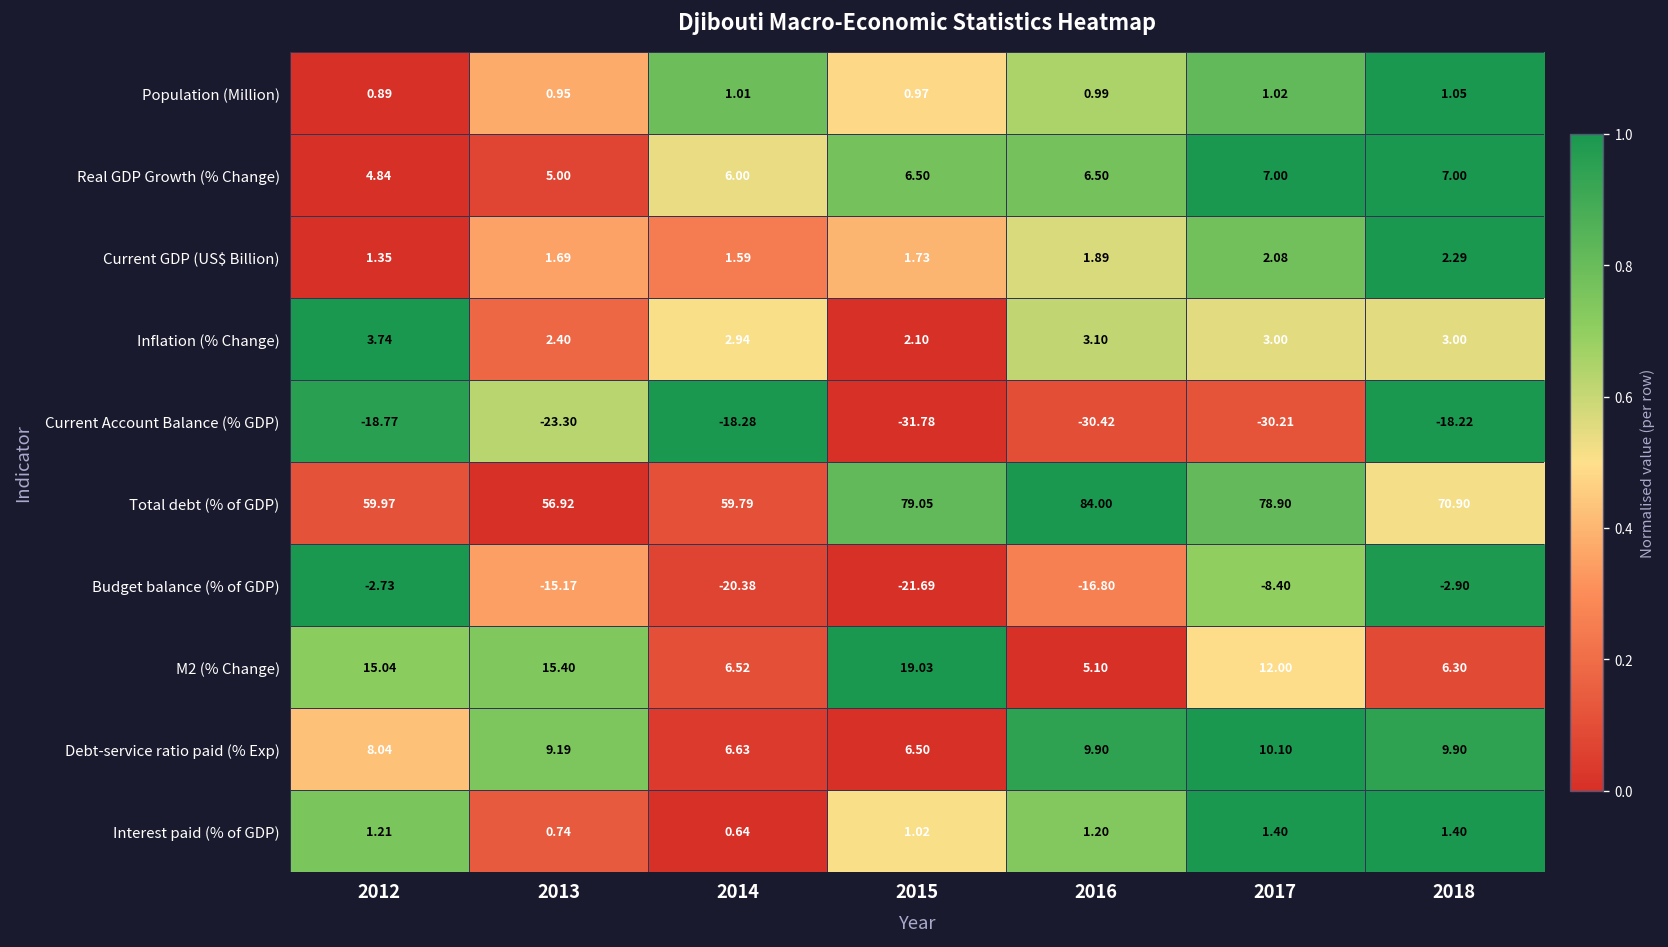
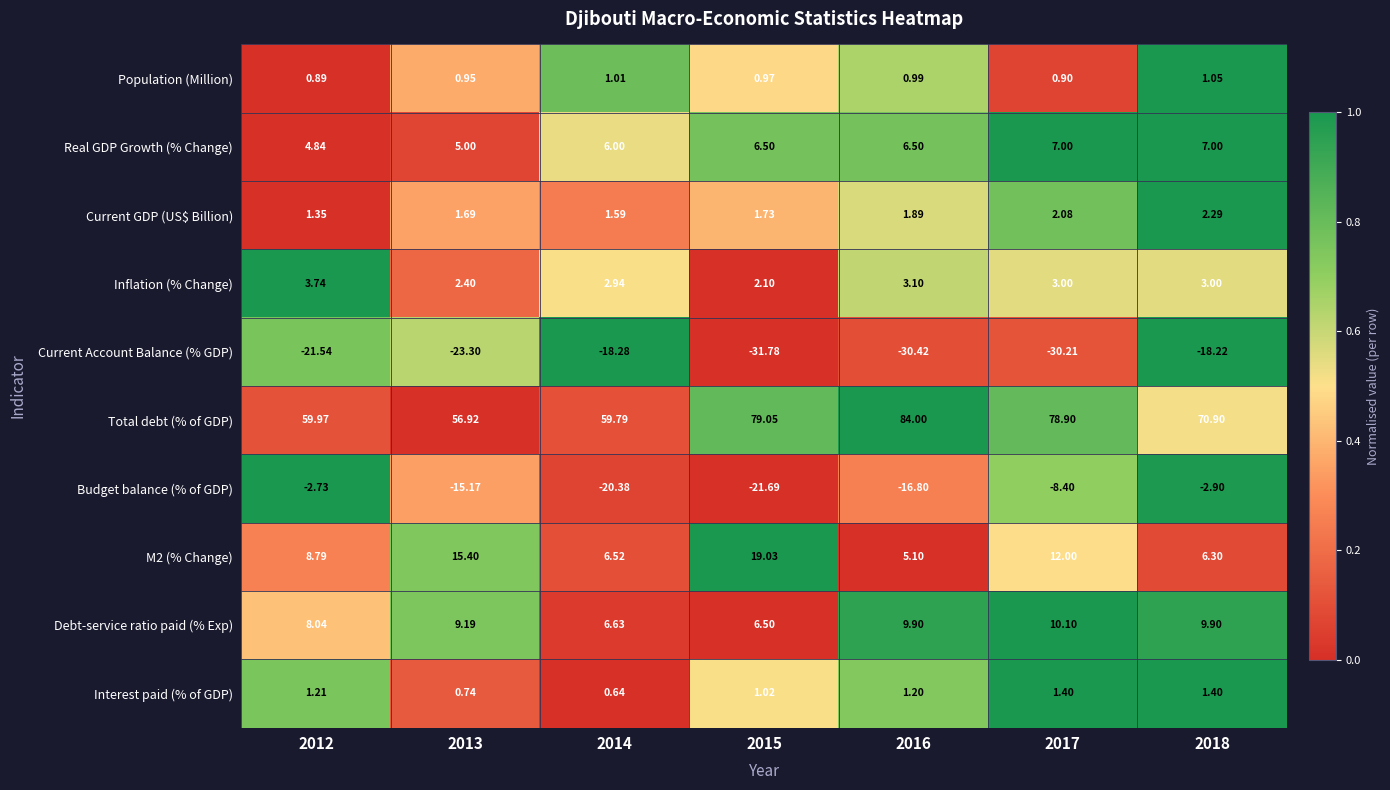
  {
    "Population (Million)": {
      "2012": 0.89,
      "2013": 0.95,
      "2014": 1.01,
      "2015": 0.97,
      "2016": 0.99,
-     "2017": 1.02,
+     "2017": 0.90,
      "2018": 1.05
    },
    "Real GDP Growth (% Change)": {
      "2012": 4.84,
      "2013": 5.00,
      "2014": 6.00,
      "2015": 6.50,
      "2016": 6.50,
      "2017": 7.00,
      "2018": 7.00
    },
    "Current GDP (US$ Billion)": {
      "2012": 1.35,
      "2013": 1.69,
      "2014": 1.59,
      "2015": 1.73,
      "2016": 1.89,
      "2017": 2.08,
      "2018": 2.29
    },
    "Inflation (% Change)": {
      "2012": 3.74,
      "2013": 2.40,
      "2014": 2.94,
      "2015": 2.10,
      "2016": 3.10,
      "2017": 3.00,
      "2018": 3.00
    },
    "Current Account Balance (% GDP)": {
-     "2012": -18.77,
+     "2012": -21.54,
      "2013": -23.30,
      "2014": -18.28,
      "2015": -31.78,
      "2016": -30.42,
      "2017": -30.21,
      "2018": -18.22
    },
    "Total debt (% of GDP)": {
      "2012": 59.97,
      "2013": 56.92,
      "2014": 59.79,
      "2015": 79.05,
      "2016": 84.00,
      "2017": 78.90,
      "2018": 70.90
    },
    "Budget balance (% of GDP)": {
      "2012": -2.73,
      "2013": -15.17,
      "2014": -20.38,
      "2015": -21.69,
      "2016": -16.80,
      "2017": -8.40,
      "2018": -2.90
    },
    "M2 (% Change)": {
-     "2012": 15.04,
+     "2012": 8.79,
      "2013": 15.40,
      "2014": 6.52,
      "2015": 19.03,
      "2016": 5.10,
      "2017": 12.00,
      "2018": 6.30
    },
    "Debt-service ratio paid (% Exp)": {
      "2012": 8.04,
      "2013": 9.19,
      "2014": 6.63,
      "2015": 6.50,
      "2016": 9.90,
      "2017": 10.10,
      "2018": 9.90
    },
    "Interest paid (% of GDP)": {
      "2012": 1.21,
      "2013": 0.74,
      "2014": 0.64,
      "2015": 1.02,
      "2016": 1.20,
      "2017": 1.40,
      "2018": 1.40
    }
  }
